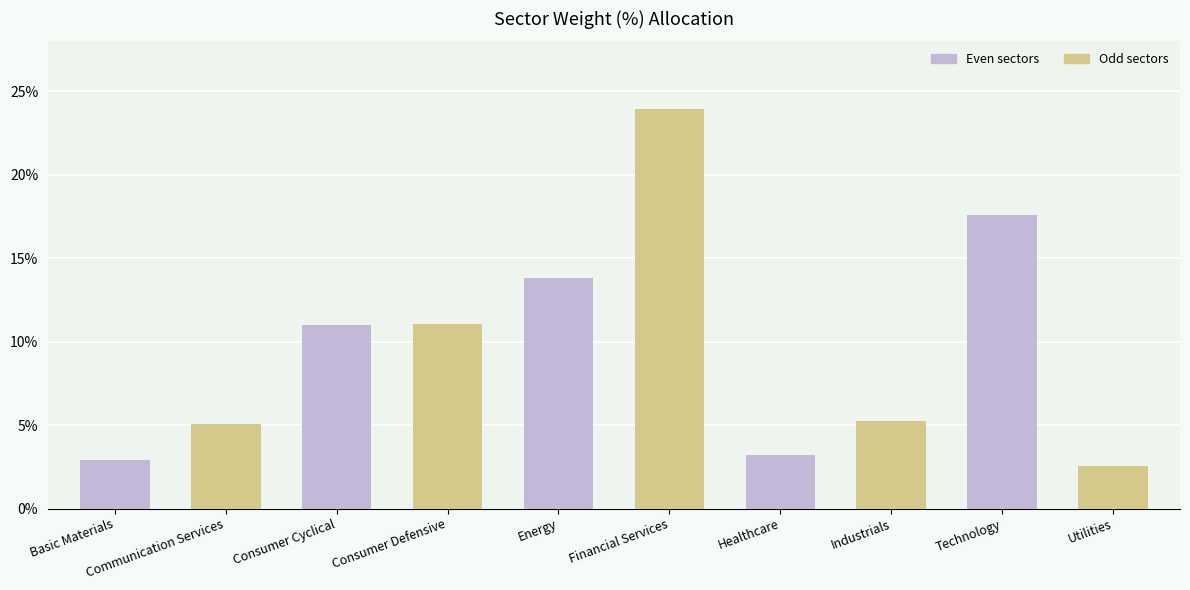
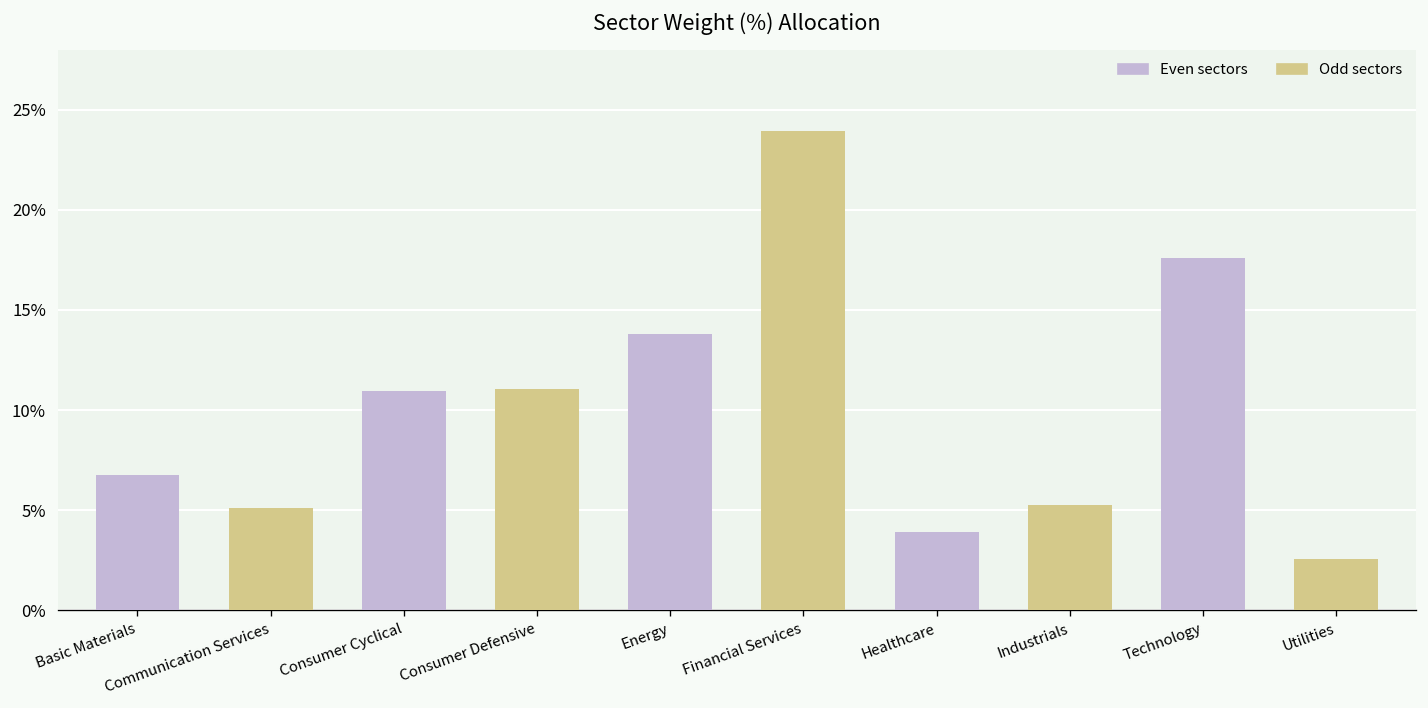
  {
-   "Basic Materials": "2.9%",
+   "Basic Materials": "6.8%",
    "Communication Services": "5.1%",
    "Consumer Cyclical": "11.0%",
    "Consumer Defensive": "11.0%",
    "Energy": "13.8%",
    "Financial Services": "23.9%",
-   "Healthcare": "3.2%",
+   "Healthcare": "3.9%",
    "Industrials": "5.3%",
    "Technology": "17.6%",
    "Utilities": "2.6%"
  }
